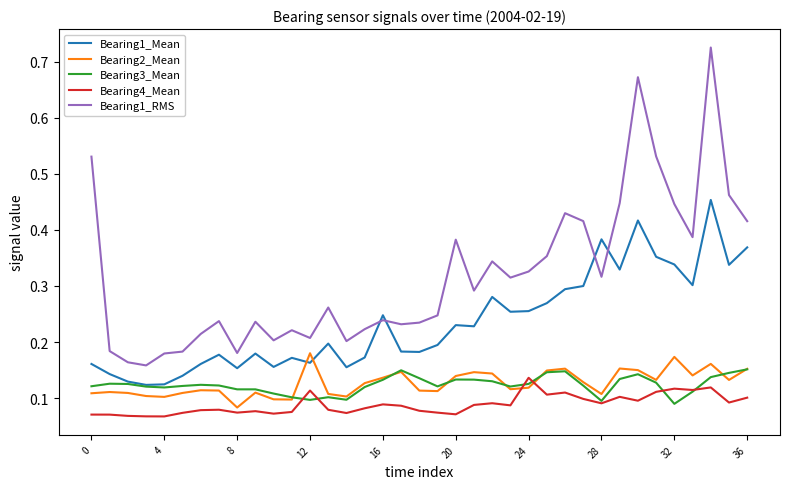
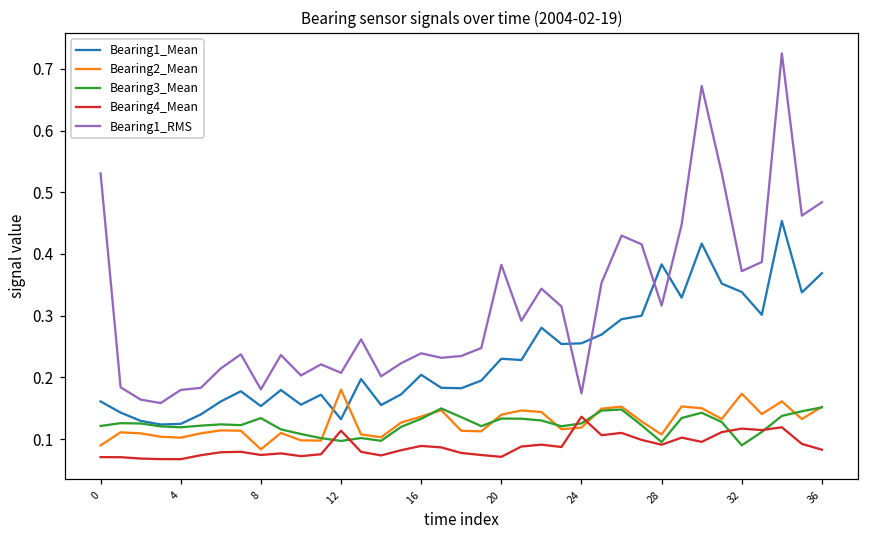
  {
    "Bearing1_Mean": {
      "0": 0.16,
      "4": 0.12,
      "8": 0.15,
-     "12": 0.16,
-     "16": 0.25,
+     "12": 0.13,
+     "16": 0.20,
      "20": 0.23,
      "24": 0.26,
      "28": 0.38,
      "32": 0.34,
      "36": 0.37
    },
    "Bearing2_Mean": {
-     "0": 0.11,
+     "0": 0.09,
      "4": 0.10,
      "8": 0.08,
      "12": 0.18,
      "20": 0.14,
      "24": 0.12,
      "28": 0.11,
      "32": 0.17
    },
    "Bearing3_Mean": {
      "0": 0.12,
      "4": 0.12,
-     "8": 0.12,
+     "8": 0.13,
      "12": 0.10,
      "20": 0.13,
      "24": 0.13,
      "32": 0.09
    },
    "Bearing4_Mean": {
      "0": 0.07,
      "4": 0.07,
      "8": 0.07,
      "12": 0.11,
      "16": 0.09,
      "20": 0.07,
      "24": 0.14,
      "32": 0.12,
-     "36": 0.10
+     "36": 0.08
    },
    "Bearing1_RMS": {
      "0": 0.53,
      "4": 0.18,
      "8": 0.18,
      "12": 0.21,
      "16": 0.24,
      "20": 0.38,
-     "24": 0.33,
+     "24": 0.17,
      "28": 0.32,
-     "32": 0.45,
-     "36": 0.42
+     "32": 0.37,
+     "36": 0.48
    }
  }
